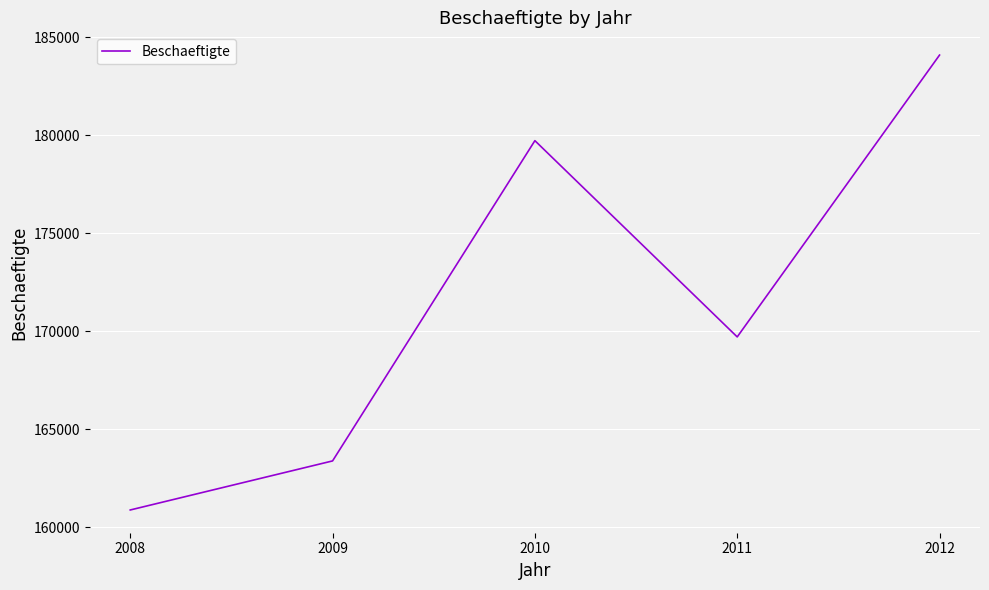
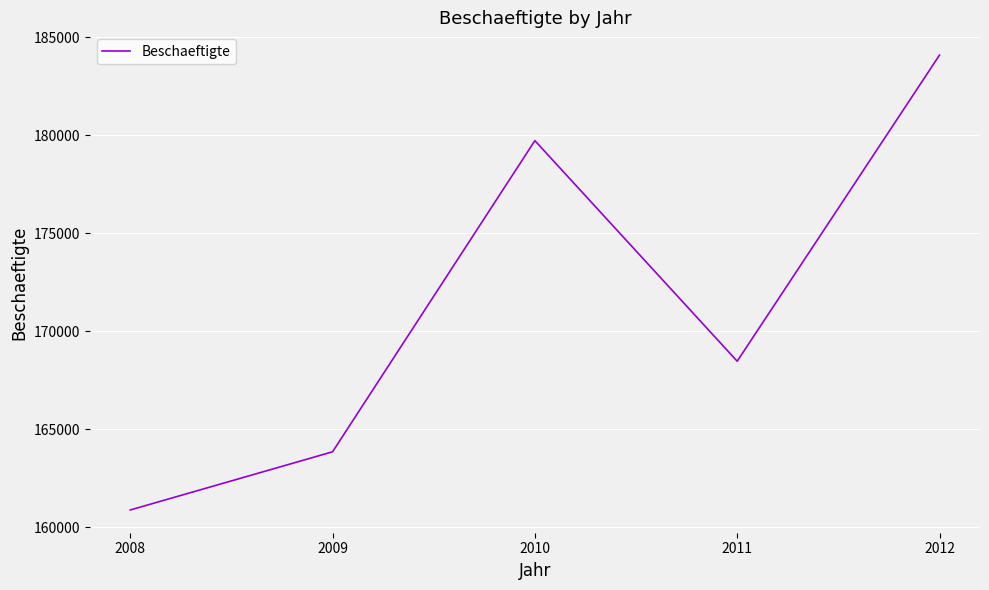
  {
    "2008": 160900,
-   "2009": 163400,
+   "2009": 163900,
    "2010": 179700,
-   "2011": 169700,
+   "2011": 168500,
    "2012": 184100
  }
